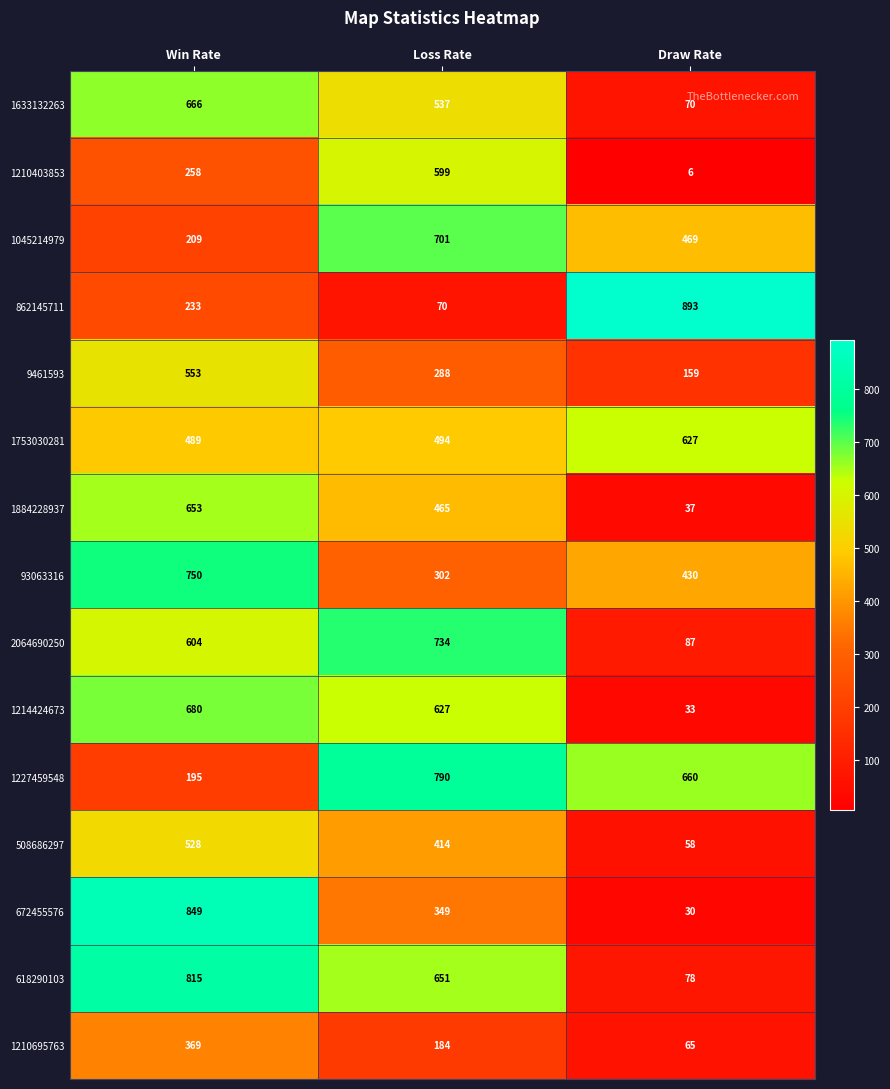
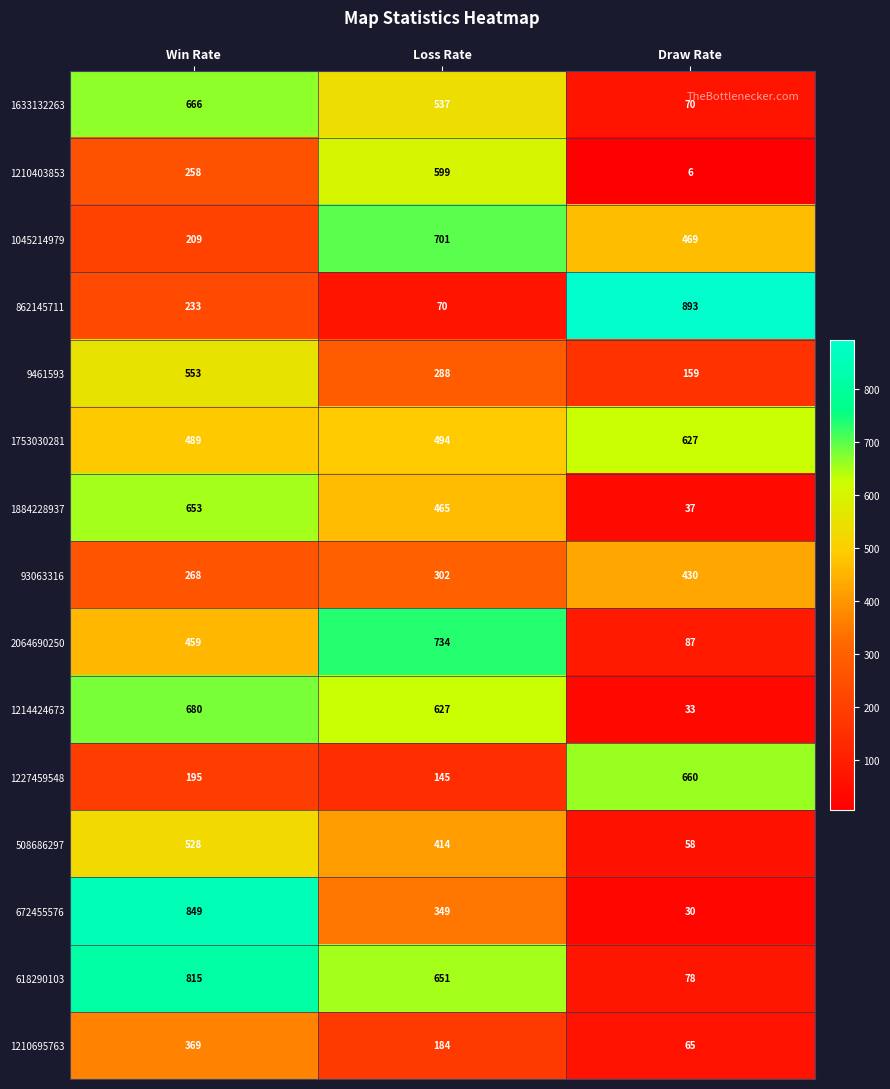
  {
    "1633132263": {
      "Win Rate": 666,
      "Loss Rate": 537
    },
    "1210403853": {
      "Win Rate": 258,
      "Loss Rate": 599,
      "Draw Rate": 6
    },
    "1045214979": {
      "Win Rate": 209,
      "Loss Rate": 701,
      "Draw Rate": 469
    },
    "862145711": {
      "Win Rate": 233,
      "Loss Rate": 70,
      "Draw Rate": 893
    },
    "9461593": {
      "Win Rate": 553,
      "Loss Rate": 288,
      "Draw Rate": 159
    },
    "1753030281": {
      "Win Rate": 489,
      "Loss Rate": 494,
      "Draw Rate": 627
    },
    "1884228937": {
      "Win Rate": 653,
      "Loss Rate": 465,
      "Draw Rate": 37
    },
    "93063316": {
-     "Win Rate": 750,
+     "Win Rate": 268,
      "Loss Rate": 302,
      "Draw Rate": 430
    },
    "2064690250": {
-     "Win Rate": 604,
+     "Win Rate": 459,
      "Loss Rate": 734,
      "Draw Rate": 87
    },
    "1214424673": {
      "Win Rate": 680,
      "Loss Rate": 627,
      "Draw Rate": 33
    },
    "1227459548": {
      "Win Rate": 195,
-     "Loss Rate": 790,
+     "Loss Rate": 145,
      "Draw Rate": 660
    },
    "508686297": {
      "Win Rate": 528,
      "Loss Rate": 414,
      "Draw Rate": 58
    },
    "672455576": {
      "Win Rate": 849,
      "Loss Rate": 349,
      "Draw Rate": 30
    },
    "618290103": {
      "Win Rate": 815,
      "Loss Rate": 651,
      "Draw Rate": 78
    },
    "1210695763": {
      "Win Rate": 369,
      "Loss Rate": 184,
      "Draw Rate": 65
    }
  }
